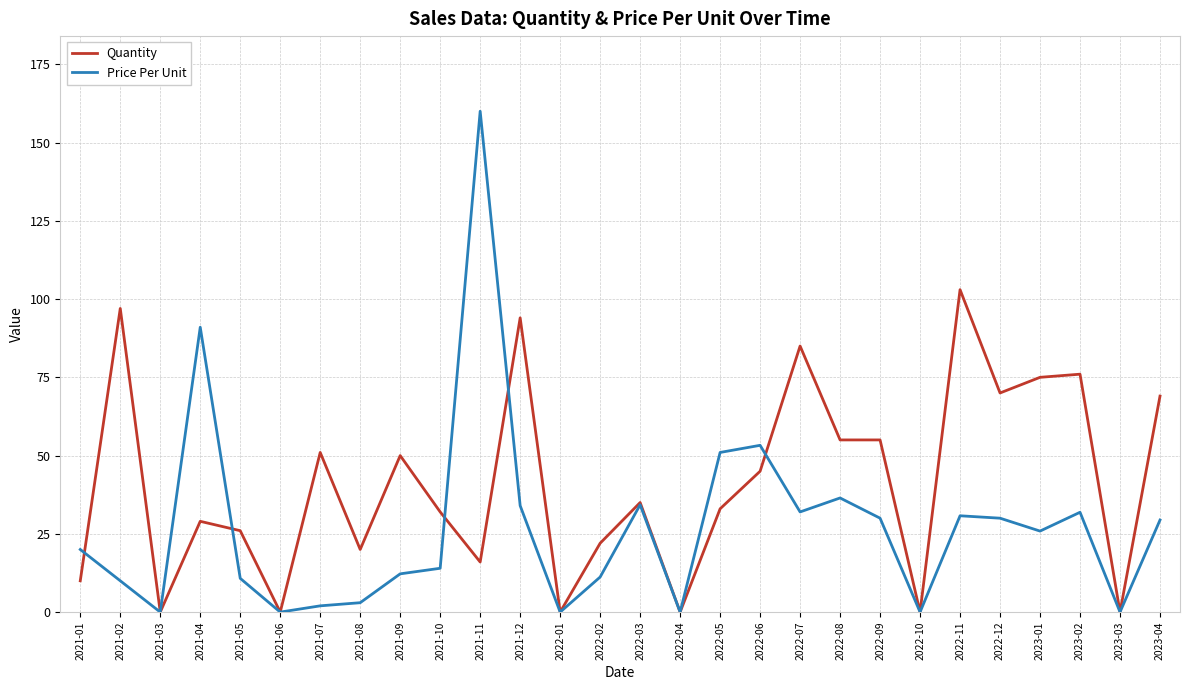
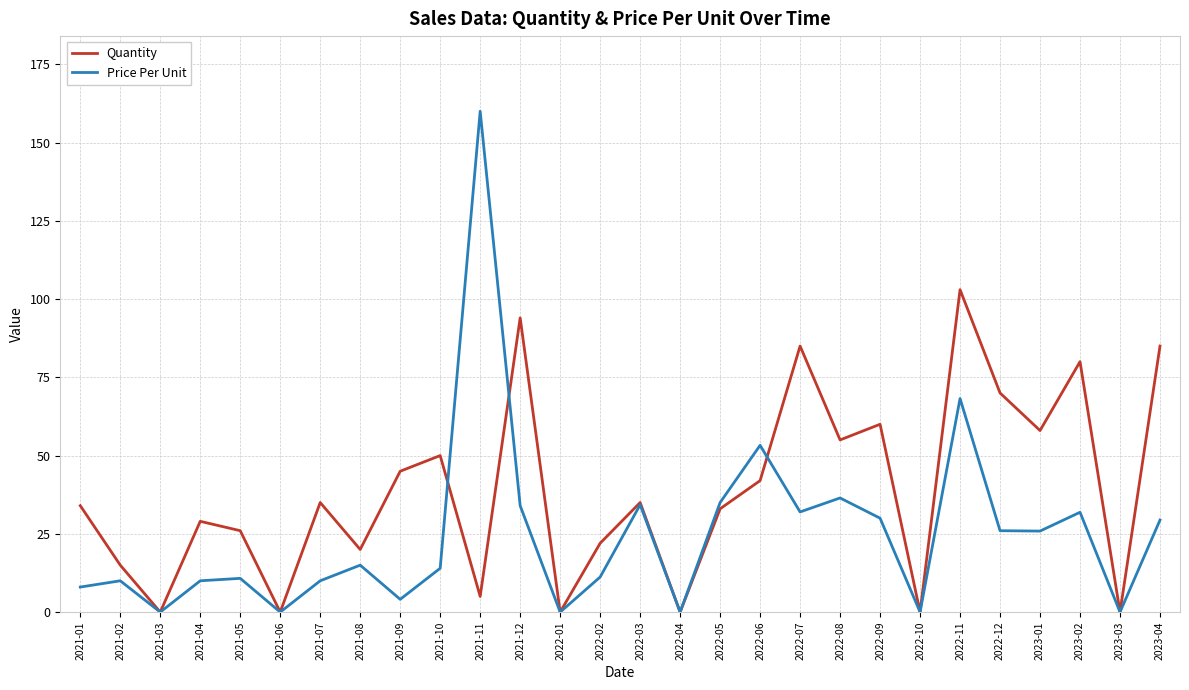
  {
    "Quantity": {
-     "2021-01": 10,
-     "2021-02": 97,
+     "2021-01": 34,
+     "2021-02": 15,
      "2021-04": 29,
      "2021-05": 26,
-     "2021-07": 51,
+     "2021-07": 35,
      "2021-08": 20,
-     "2021-09": 50,
-     "2021-10": 32,
-     "2021-11": 16,
+     "2021-09": 45,
+     "2021-10": 50,
+     "2021-11": 5,
      "2021-12": 94,
      "2022-02": 22,
      "2022-05": 33,
-     "2022-06": 45,
+     "2022-06": 42,
      "2022-07": 85,
      "2022-08": 55,
-     "2022-09": 55,
+     "2022-09": 60,
      "2022-11": 103,
      "2022-12": 70,
-     "2023-01": 75,
-     "2023-02": 76,
-     "2023-04": 69
+     "2023-01": 58,
+     "2023-02": 80,
+     "2023-04": 85
    },
    "Price Per Unit": {
-     "2021-01": 20,
+     "2021-01": 8,
      "2021-02": 10,
-     "2021-04": 91,
+     "2021-04": 10,
      "2021-05": 11,
-     "2021-07": 2,
-     "2021-08": 3,
-     "2021-09": 12,
+     "2021-07": 10,
+     "2021-08": 15,
+     "2021-09": 4,
      "2021-10": 14,
      "2021-11": 160,
      "2021-12": 34,
      "2022-02": 11,
-     "2022-05": 51,
+     "2022-05": 35,
      "2022-06": 53,
      "2022-07": 32,
      "2022-08": 36,
      "2022-09": 30,
-     "2022-11": 31,
-     "2022-12": 30,
+     "2022-11": 68,
+     "2022-12": 26,
      "2023-01": 26,
      "2023-02": 32,
      "2023-04": 29
    }
  }
